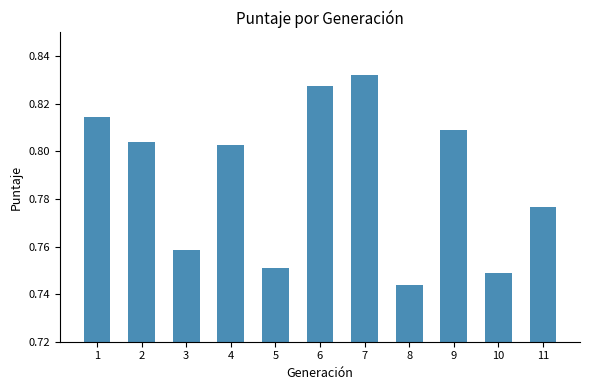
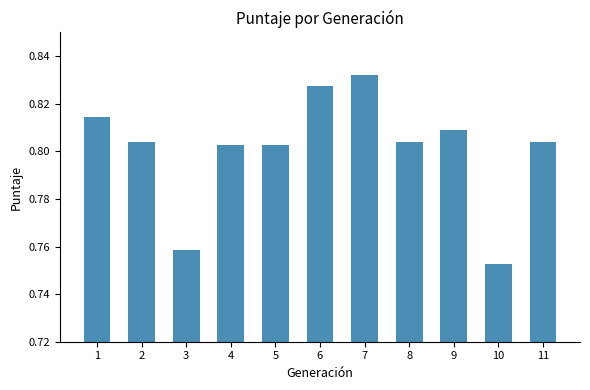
  {
    "1": 0.814,
    "2": 0.804,
    "3": 0.759,
    "4": 0.803,
-   "5": 0.751,
+   "5": 0.803,
    "6": 0.827,
    "7": 0.832,
-   "8": 0.744,
+   "8": 0.804,
    "9": 0.809,
-   "10": 0.749,
-   "11": 0.777
+   "10": 0.753,
+   "11": 0.804
  }
